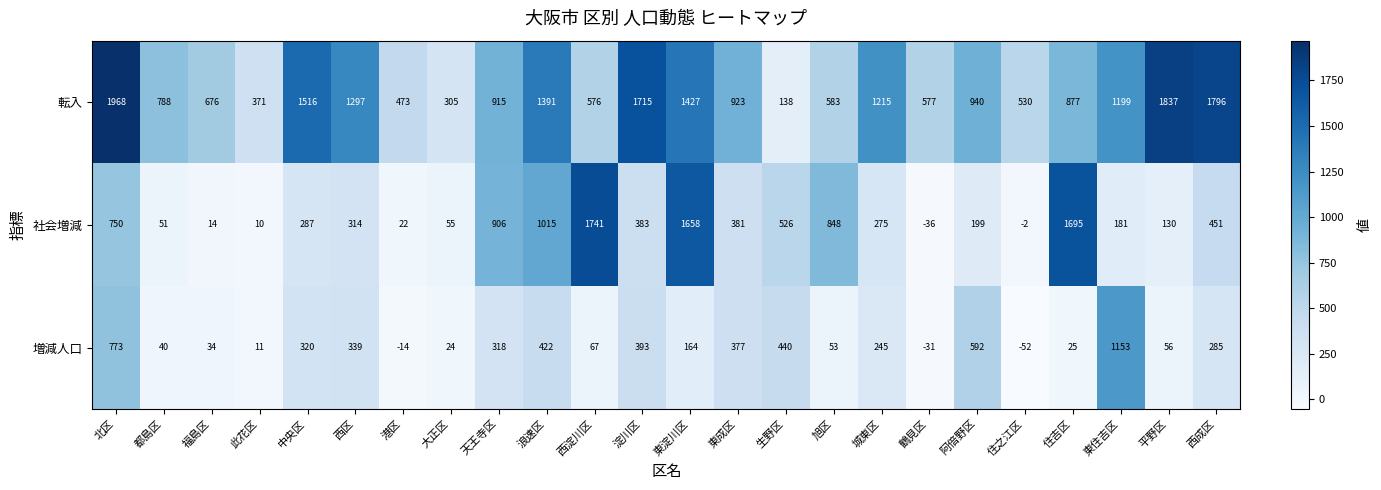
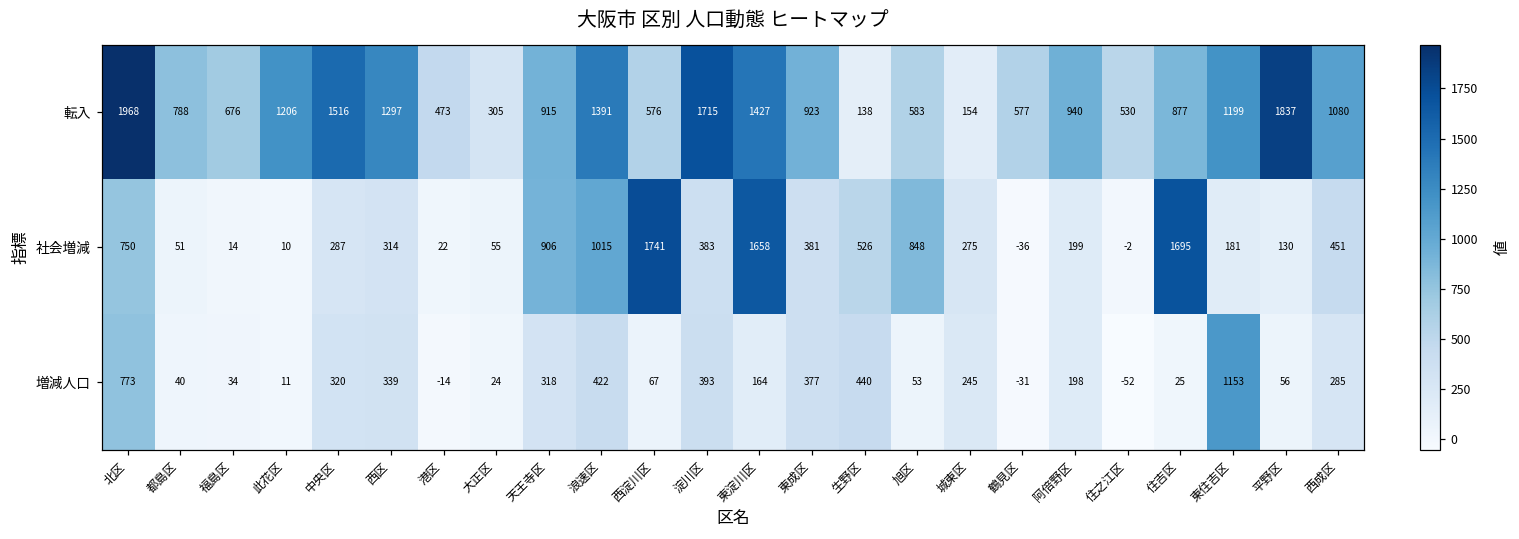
  {
    "転入": {
      "北区": 1968,
      "都島区": 788,
      "福島区": 676,
-     "此花区": 371,
+     "此花区": 1206,
      "中央区": 1516,
      "西区": 1297,
      "港区": 473,
      "大正区": 305,
      "天王寺区": 915,
      "浪速区": 1391,
      "西淀川区": 576,
      "淀川区": 1715,
      "東淀川区": 1427,
      "東成区": 923,
      "生野区": 138,
      "旭区": 583,
-     "城東区": 1215,
+     "城東区": 154,
      "鶴見区": 577,
      "阿倍野区": 940,
      "住之江区": 530,
      "住吉区": 877,
      "東住吉区": 1199,
      "平野区": 1837,
-     "西成区": 1796
+     "西成区": 1080
    },
    "社会増減": {
      "北区": 750,
      "都島区": 51,
      "福島区": 14,
      "此花区": 10,
      "中央区": 287,
      "西区": 314,
      "港区": 22,
      "大正区": 55,
      "天王寺区": 906,
      "浪速区": 1015,
      "西淀川区": 1741,
      "淀川区": 383,
      "東淀川区": 1658,
      "東成区": 381,
      "生野区": 526,
      "旭区": 848,
      "城東区": 275,
      "鶴見区": -36,
      "阿倍野区": 199,
      "住之江区": -2,
      "住吉区": 1695,
      "東住吉区": 181,
      "平野区": 130,
      "西成区": 451
    },
    "増減人口": {
      "北区": 773,
      "都島区": 40,
      "福島区": 34,
      "此花区": 11,
      "中央区": 320,
      "西区": 339,
      "港区": -14,
      "大正区": 24,
      "天王寺区": 318,
      "浪速区": 422,
      "西淀川区": 67,
      "淀川区": 393,
      "東淀川区": 164,
      "東成区": 377,
      "生野区": 440,
      "旭区": 53,
      "城東区": 245,
      "鶴見区": -31,
-     "阿倍野区": 592,
+     "阿倍野区": 198,
      "住之江区": -52,
      "住吉区": 25,
      "東住吉区": 1153,
      "平野区": 56,
      "西成区": 285
    }
  }
